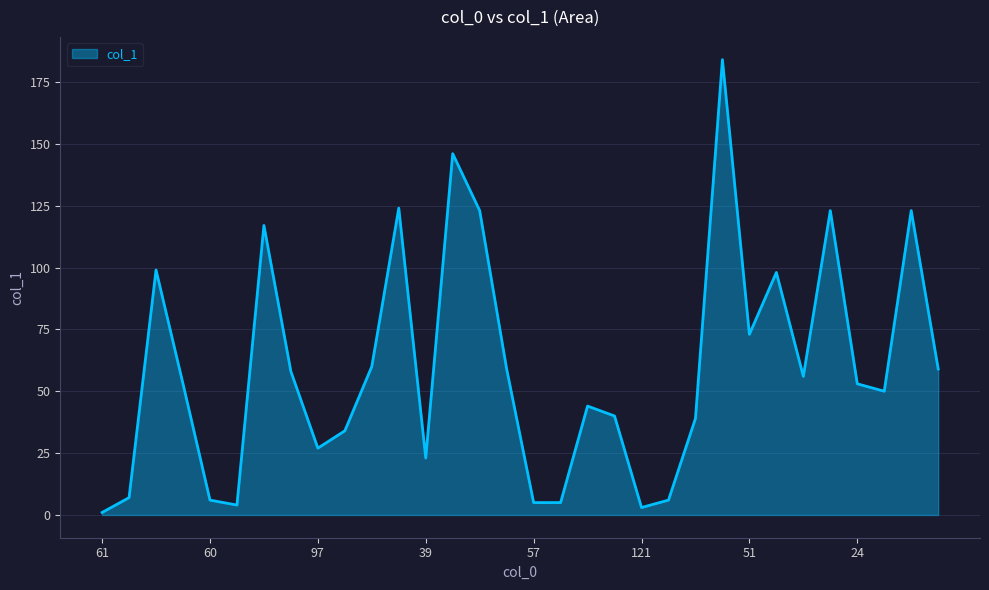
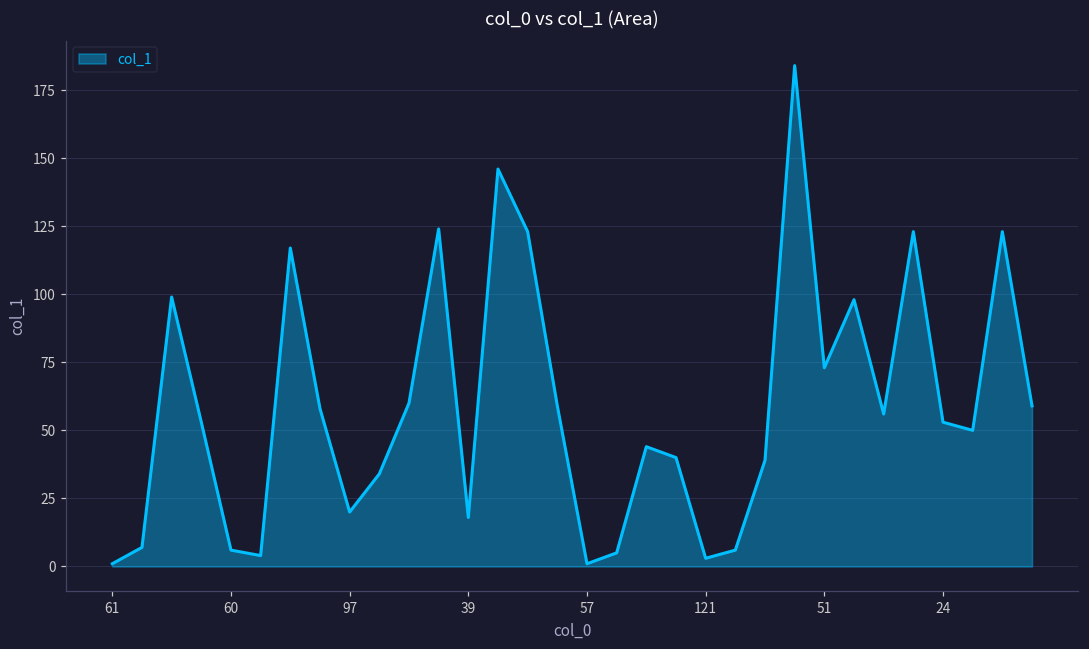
  {
    "61": 1,
    "60": 6,
-   "97": 27,
-   "39": 23,
-   "57": 5,
+   "97": 20,
+   "39": 18,
+   "57": 1,
    "121": 3,
    "51": 73,
    "24": 53
  }
